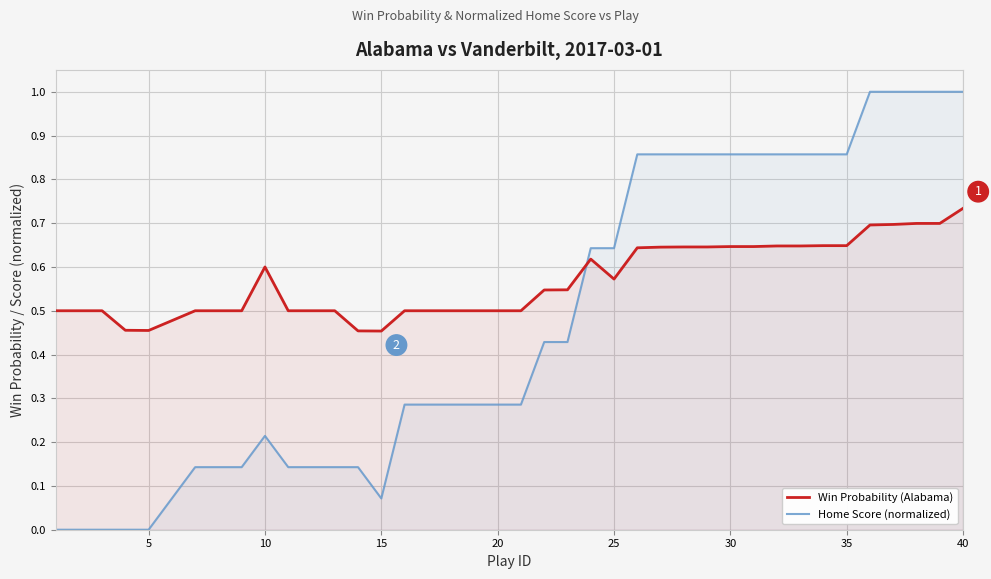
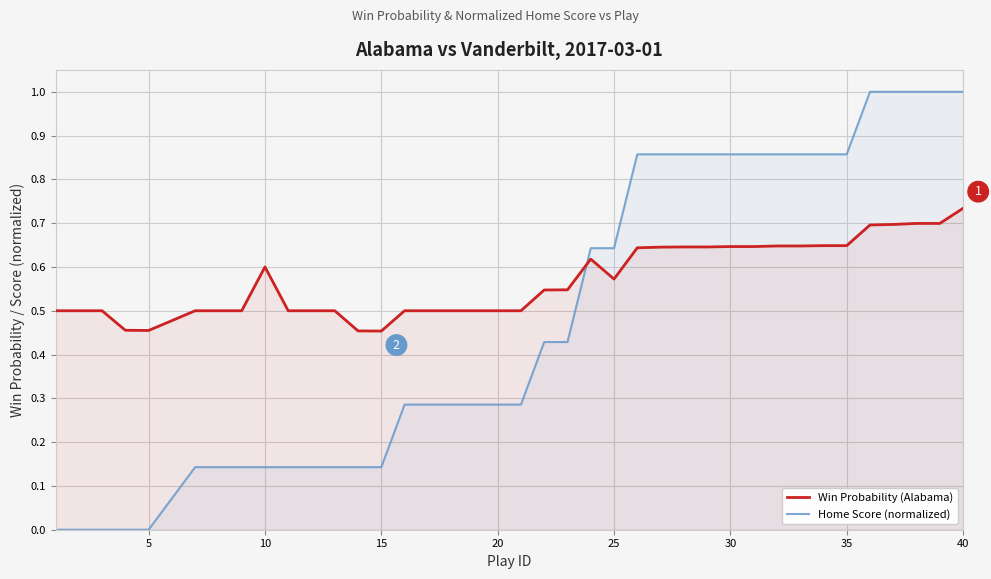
  {
    "Win Probability (Alabama)": {
      "5": 0.45,
      "10": 0.60,
      "20": 0.50,
      "25": 0.57,
      "30": 0.65,
      "35": 0.65
    },
    "Home Score (normalized)": {
      "5": 0.00,
-     "10": 0.21,
-     "15": 0.07,
+     "10": 0.14,
+     "15": 0.14,
      "20": 0.29,
      "25": 0.64,
      "30": 0.86,
      "35": 0.86,
      "40": 1.00
    }
  }
